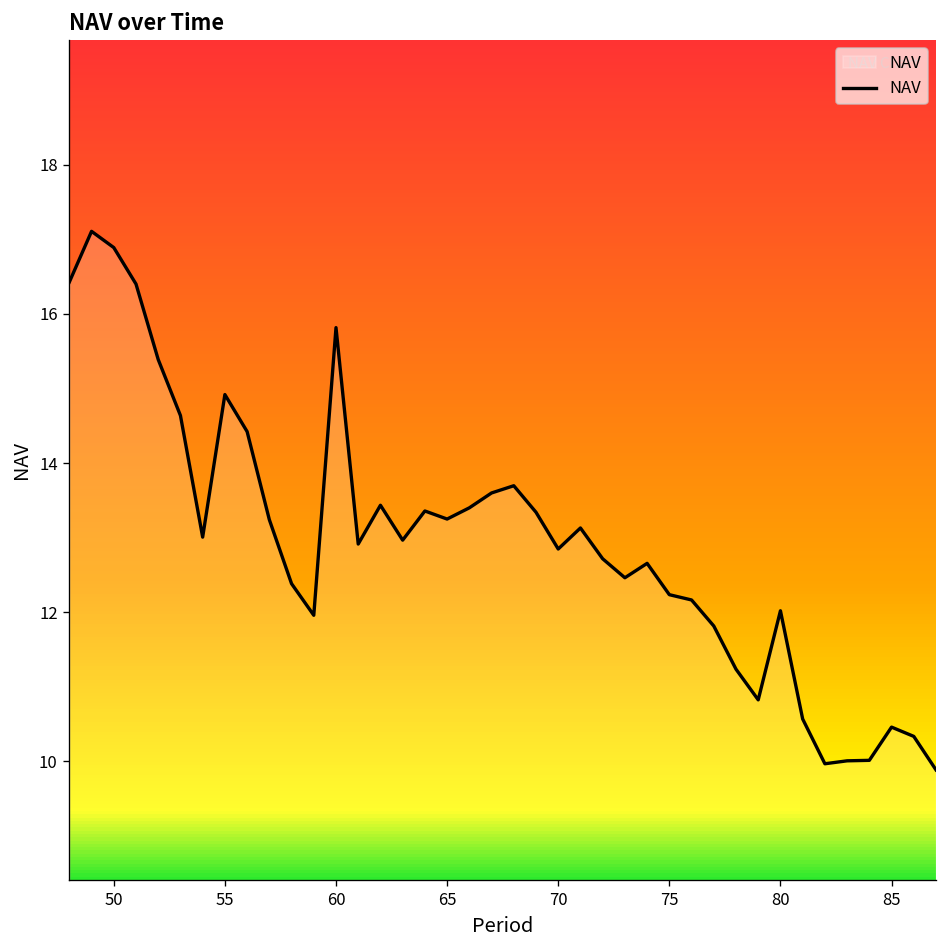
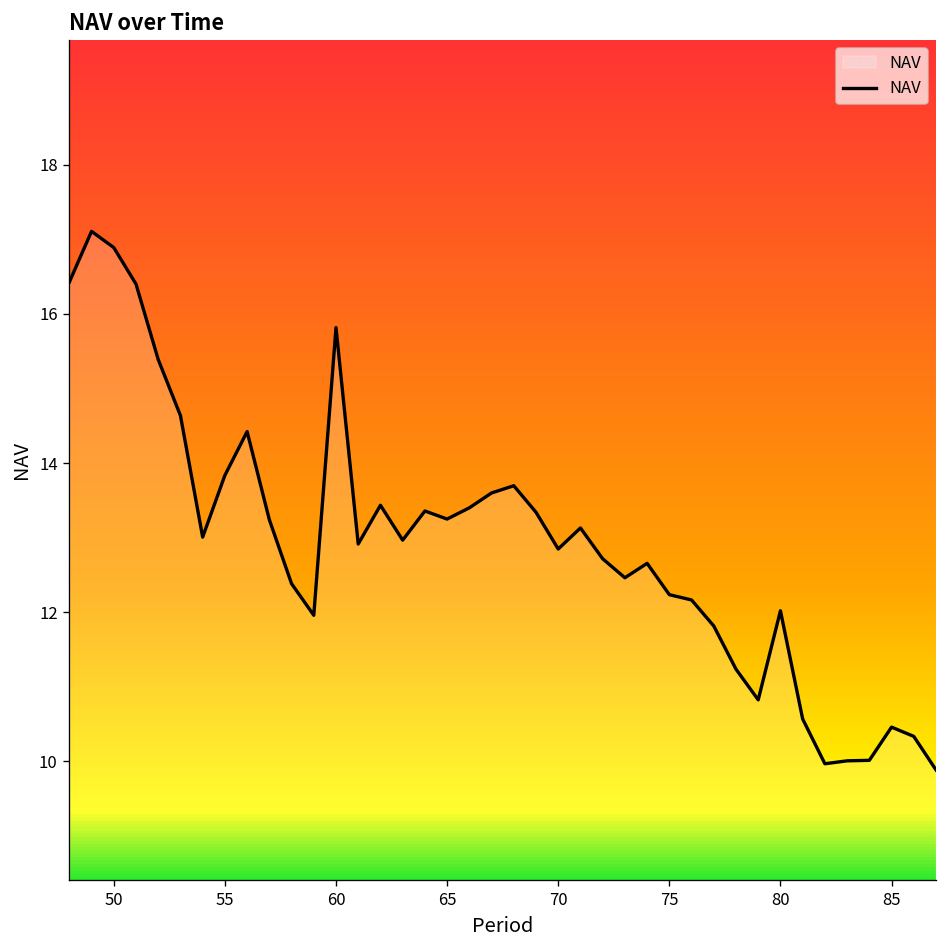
  {
    "50": 16.9,
-   "55": 14.9,
+   "55": 13.8,
    "60": 15.8,
    "65": 13.2,
    "70": 12.8,
    "75": 12.2,
    "80": 12.0,
    "85": 10.5
  }
